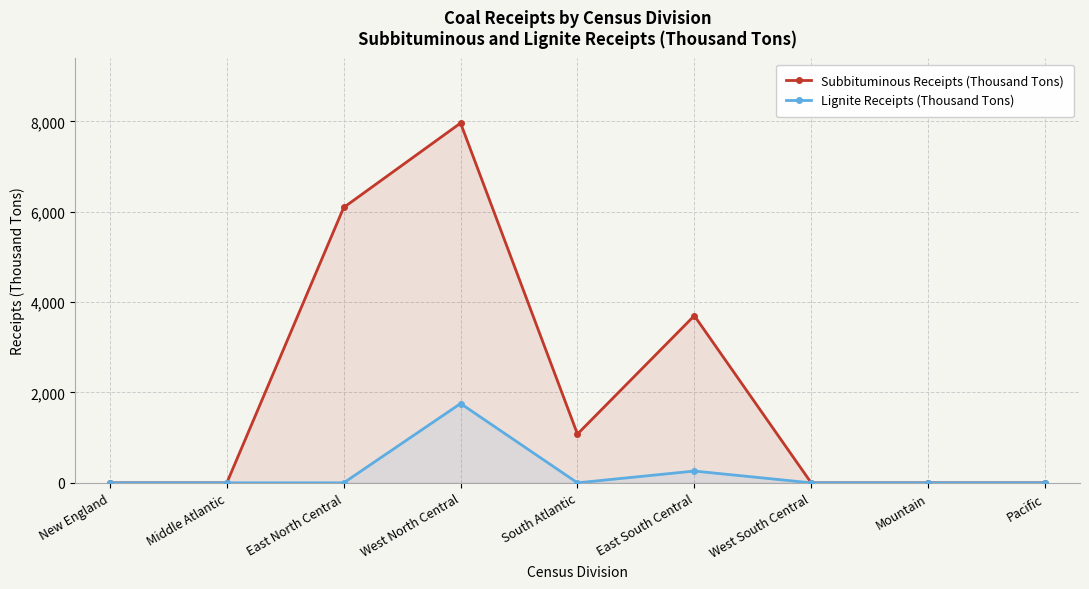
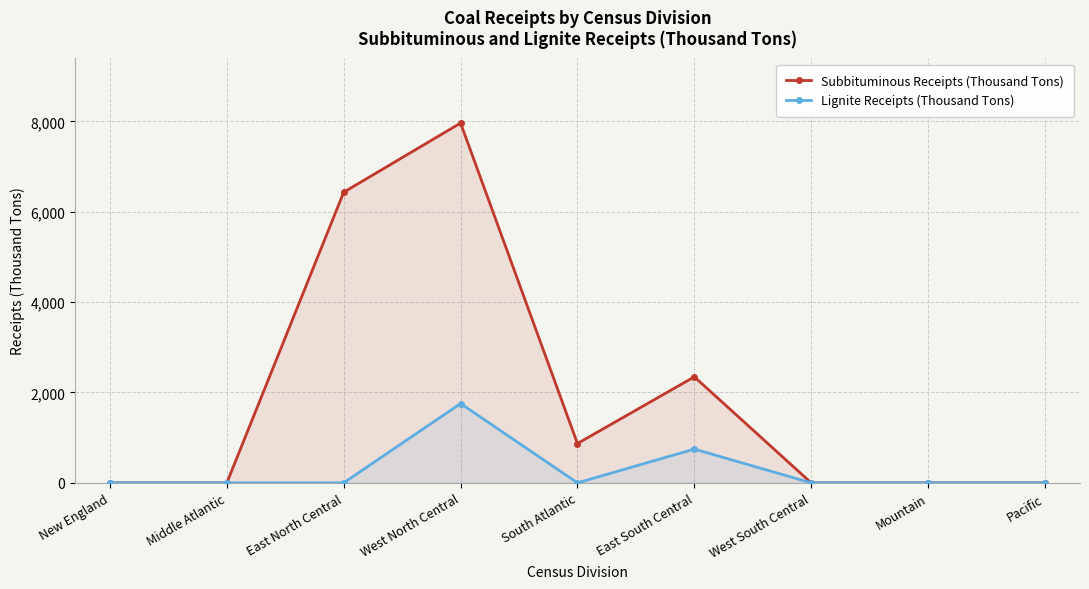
  {
    "Subbituminous Receipts (Thousand Tons)": {
-     "East North Central": "6,100",
+     "East North Central": "6,400",
      "West North Central": "8,000",
-     "South Atlantic": "1,100",
-     "East South Central": "3,700"
+     "South Atlantic": "900",
+     "East South Central": "2,300"
    },
    "Lignite Receipts (Thousand Tons)": {
      "East North Central": "0",
      "West North Central": "1,800",
      "South Atlantic": "0",
-     "East South Central": "300"
+     "East South Central": "700"
    }
  }
